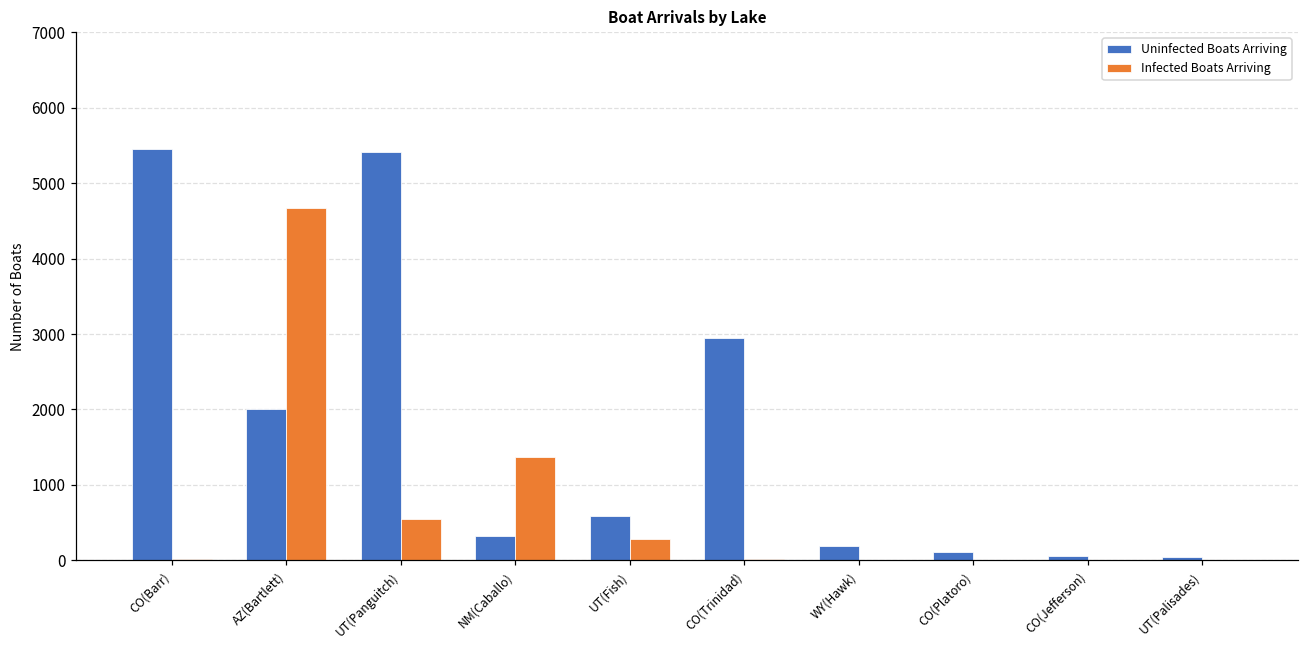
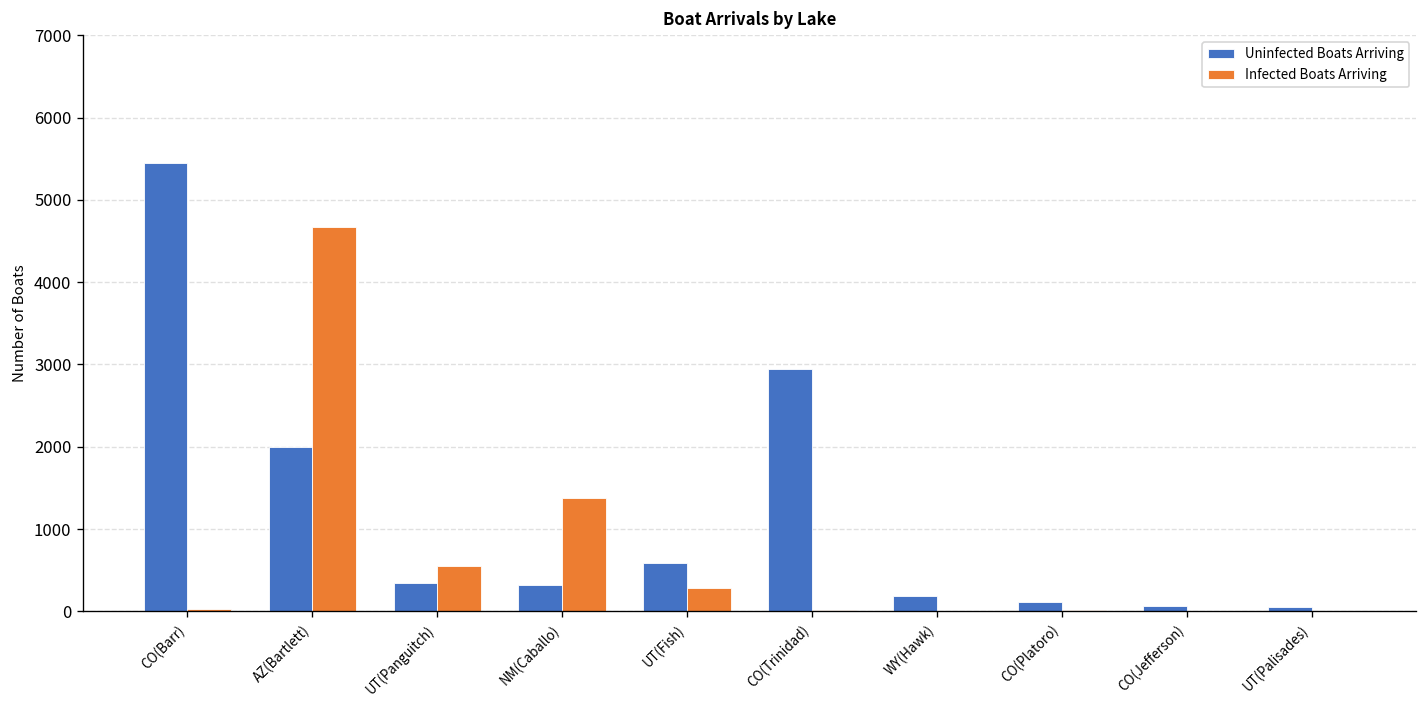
  {
    "Uninfected Boats Arriving": {
      "CO(Barr)": 5400,
      "AZ(Bartlett)": 2000,
-     "UT(Panguitch)": 5400,
+     "UT(Panguitch)": 300,
      "NM(Caballo)": 300,
      "UT(Fish)": 600,
      "CO(Trinidad)": 3000,
      "WY(Hawk)": 200,
      "CO(Platoro)": 100,
      "CO(Jefferson)": 100,
      "UT(Palisades)": 0
    },
    "Infected Boats Arriving": {
      "AZ(Bartlett)": 4700,
      "UT(Panguitch)": 600,
      "NM(Caballo)": 1400,
      "UT(Fish)": 300
    }
  }
